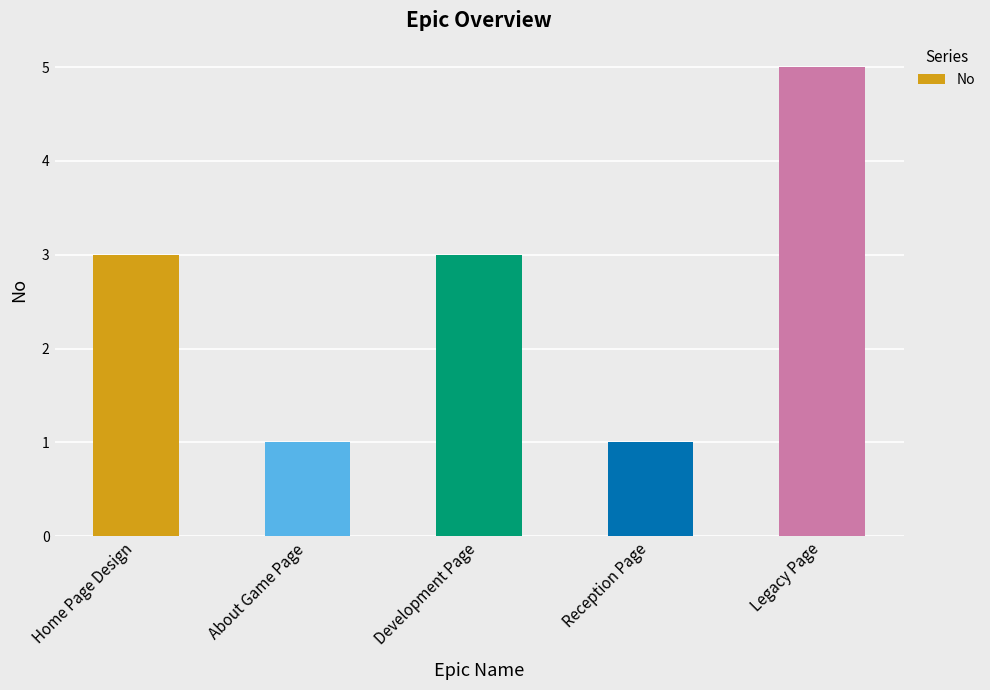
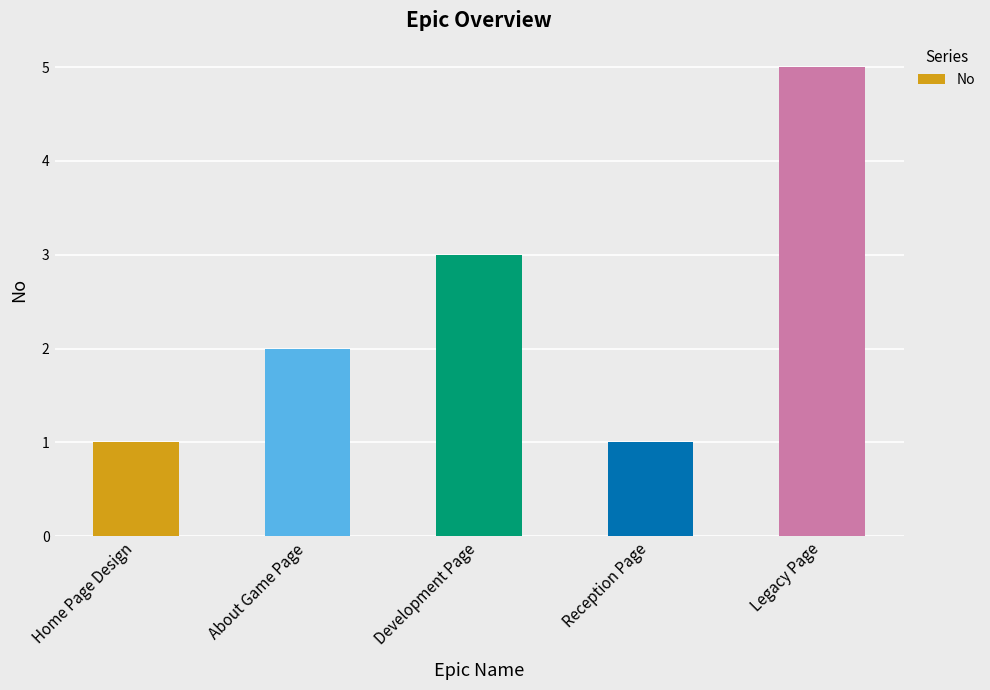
  {
-   "Home Page Design": 3,
-   "About Game Page": 1,
+   "Home Page Design": 1,
+   "About Game Page": 2,
    "Development Page": 3,
    "Reception Page": 1,
    "Legacy Page": 5
  }
